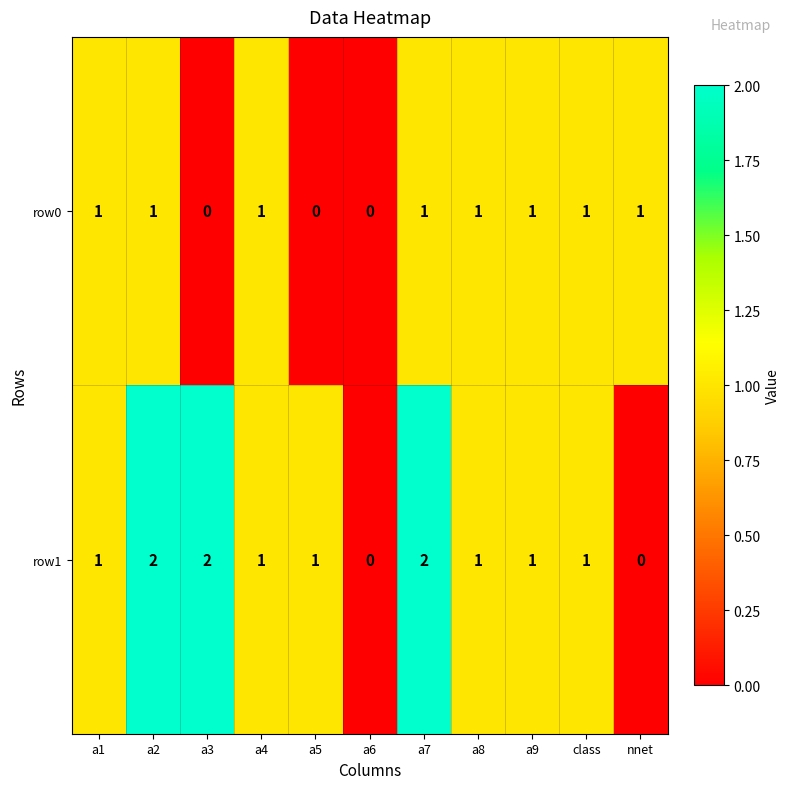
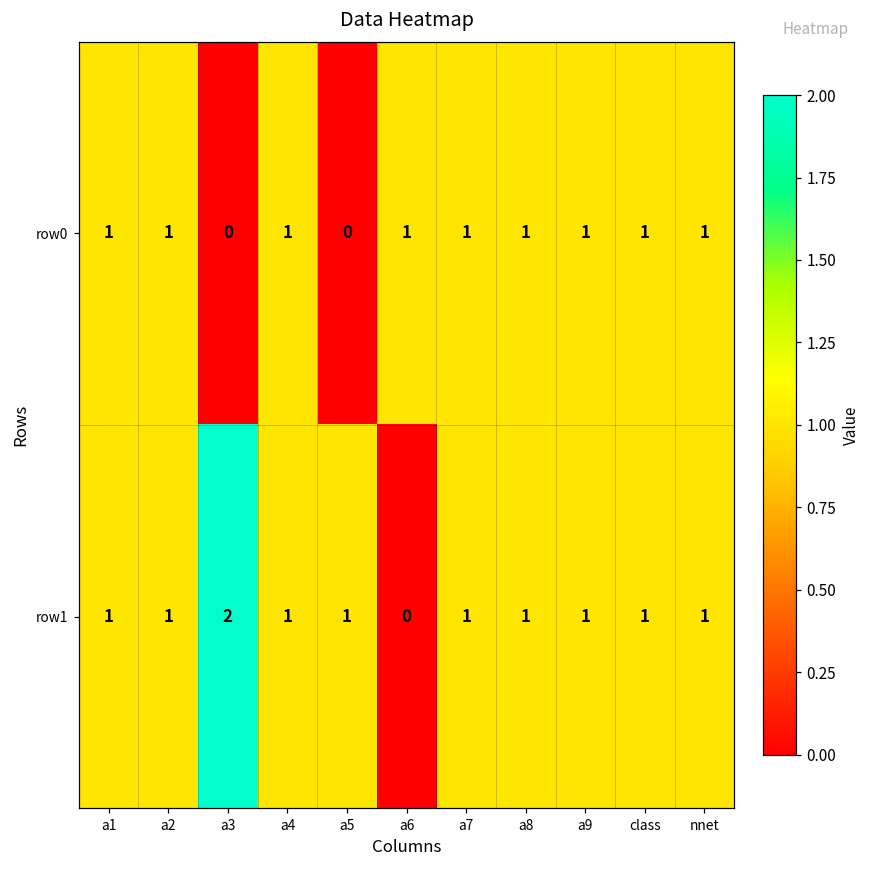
  {
    "row0": {
      "a1": 1,
      "a2": 1,
      "a3": 0,
      "a4": 1,
      "a5": 0,
-     "a6": 0,
+     "a6": 1,
      "a7": 1,
      "a8": 1,
      "a9": 1,
      "class": 1,
      "nnet": 1
    },
    "row1": {
      "a1": 1,
-     "a2": 2,
+     "a2": 1,
      "a3": 2,
      "a4": 1,
      "a5": 1,
      "a6": 0,
-     "a7": 2,
+     "a7": 1,
      "a8": 1,
      "a9": 1,
      "class": 1,
-     "nnet": 0
+     "nnet": 1
    }
  }
